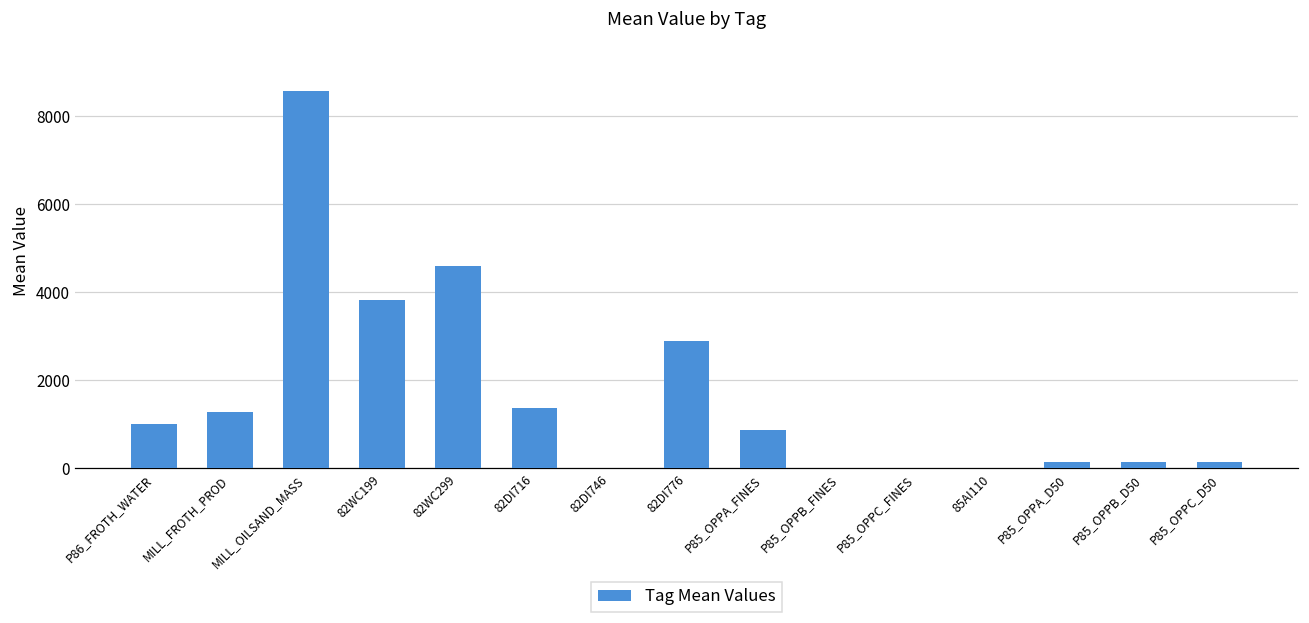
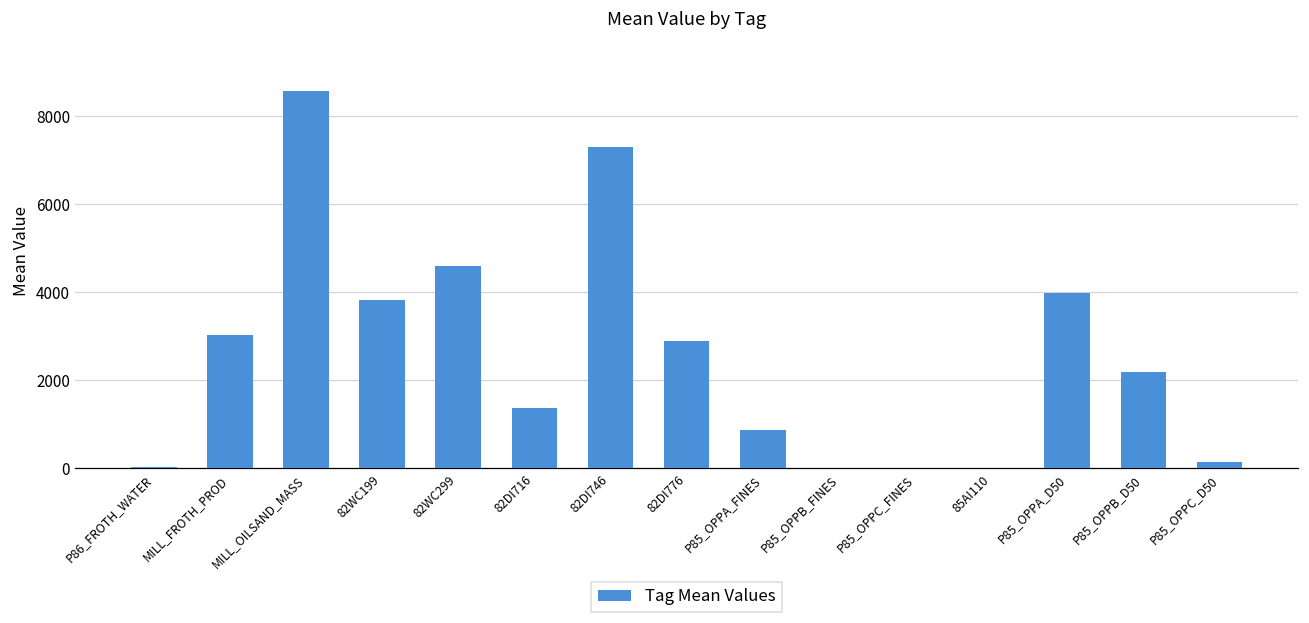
  {
-   "P86_FROTH_WATER": 1000,
-   "MILL_FROTH_PROD": 1300,
+   "P86_FROTH_WATER": 0,
+   "MILL_FROTH_PROD": 3000,
    "MILL_OILSAND_MASS": 8600,
    "82WC199": 3800,
    "82WC299": 4600,
    "82DI716": 1400,
-   "82DI746": 0,
+   "82DI746": 7300,
    "82DI776": 2900,
    "P85_OPPA_FINES": 900,
-   "P85_OPPA_D50": 200,
-   "P85_OPPB_D50": 200,
+   "P85_OPPA_D50": 4000,
+   "P85_OPPB_D50": 2200,
    "P85_OPPC_D50": 200
  }
